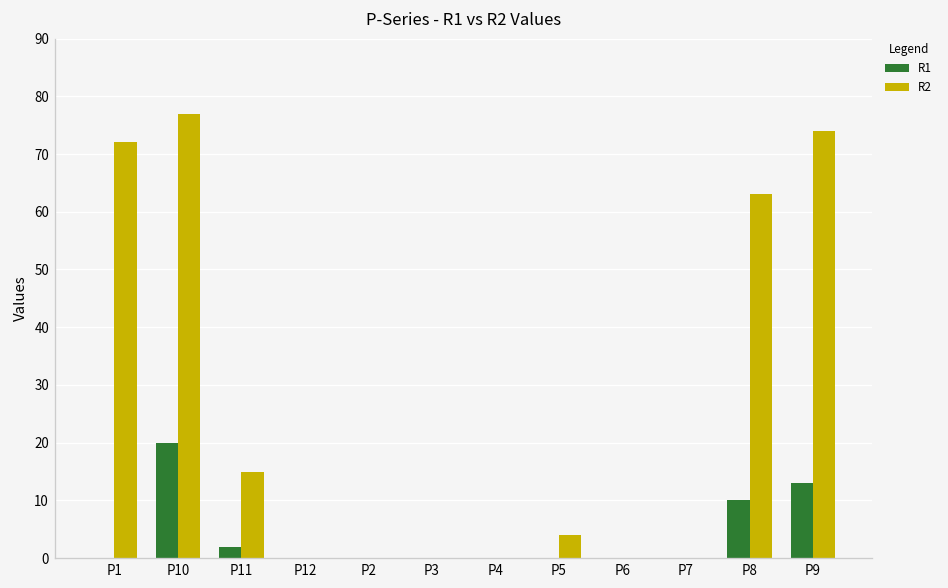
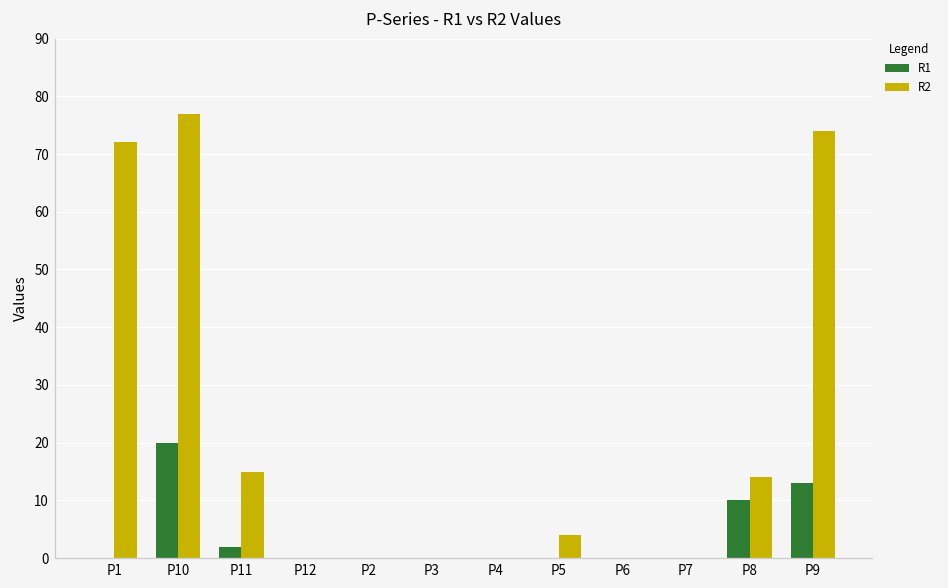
  {
    "R1": {
      "P1": 0,
      "P10": 20,
      "P11": 2,
      "P12": 0,
      "P2": 0,
      "P3": 0,
      "P4": 0,
      "P5": 0,
      "P6": 0,
      "P7": 0,
      "P8": 10,
      "P9": 13
    },
    "R2": {
      "P1": 72,
      "P10": 77,
      "P11": 15,
      "P12": 0,
      "P2": 0,
      "P3": 0,
      "P4": 0,
      "P5": 4,
      "P6": 0,
      "P7": 0,
-     "P8": 63,
+     "P8": 14,
      "P9": 74
    }
  }
